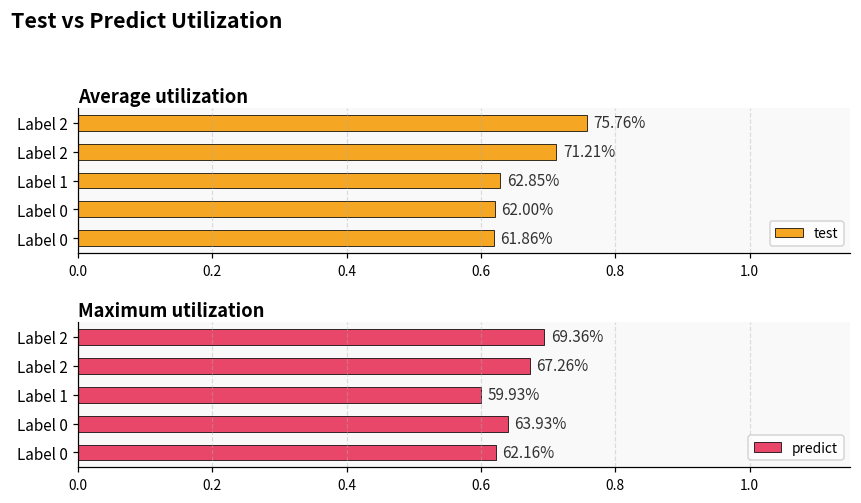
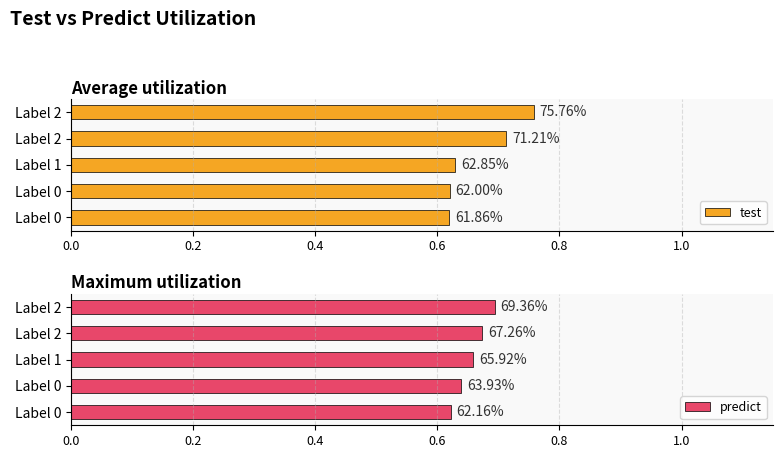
  {
    "Average utilization": {
      "Label 1": "62.85%"
    },
    "Maximum utilization": {
-     "Label 1": "59.93%"
+     "Label 1": "65.92%"
    }
  }
